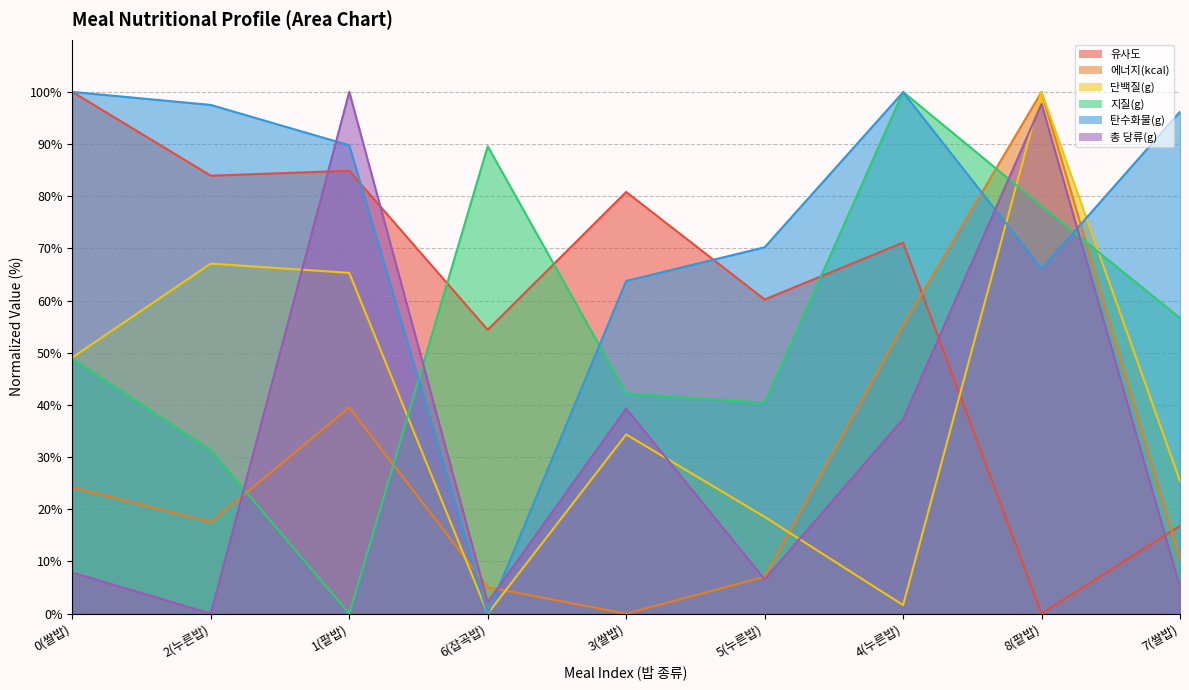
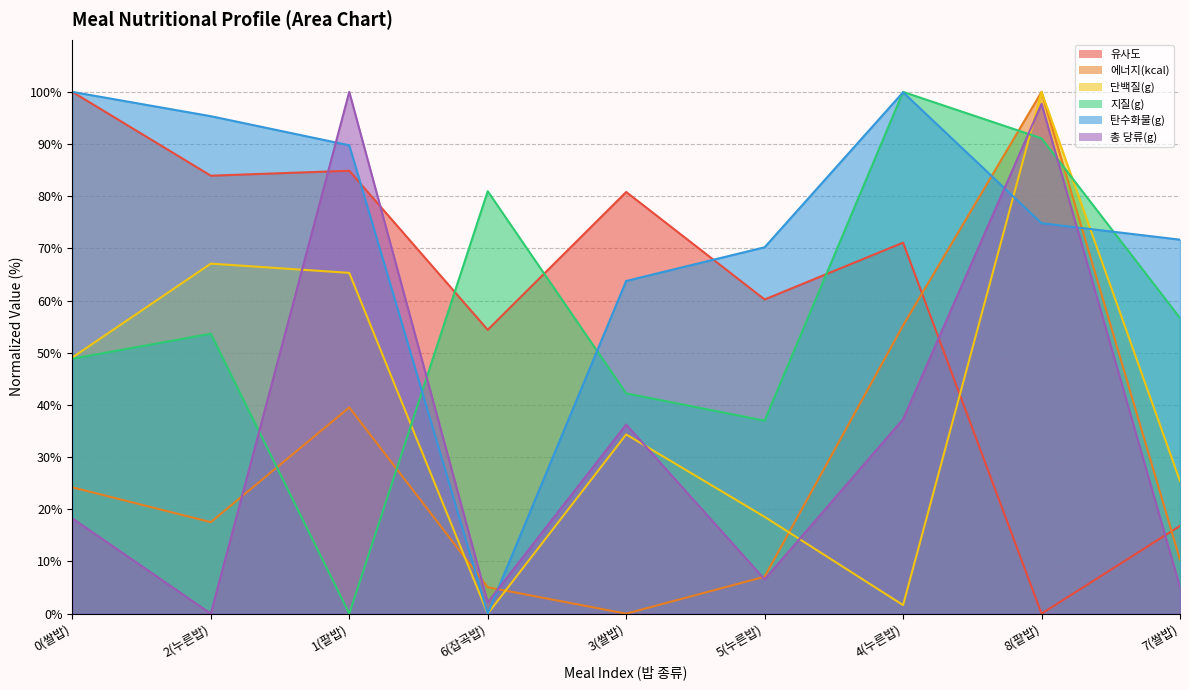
  {
    "단백질(g)": {
      "2(누른밥)": "67%",
      "1(팥밥)": "65%",
      "3(쌀밥)": "34%",
      "5(누른밥)": "19%",
      "4(누른밥)": "2%",
      "7(쌀밥)": "25%"
    },
    "지질(g)": {
-     "2(누른밥)": "31%",
+     "2(누른밥)": "54%",
      "1(팥밥)": "0%",
-     "6(잡곡밥)": "90%",
+     "6(잡곡밥)": "81%",
      "3(쌀밥)": "42%",
-     "5(누른밥)": "40%",
-     "8(팥밥)": "78%",
+     "5(누른밥)": "37%",
+     "8(팥밥)": "91%",
      "7(쌀밥)": "57%"
    },
    "탄수화물(g)": {
-     "2(누른밥)": "98%",
+     "2(누른밥)": "95%",
      "1(팥밥)": "90%",
      "3(쌀밥)": "64%",
      "5(누른밥)": "70%",
-     "8(팥밥)": "66%",
-     "7(쌀밥)": "96%"
+     "8(팥밥)": "75%",
+     "7(쌀밥)": "72%"
    },
    "총 당류(g)": {
-     "0(쌀밥)": "8%",
+     "0(쌀밥)": "18%",
      "2(누른밥)": "0%",
      "1(팥밥)": "100%",
      "6(잡곡밥)": "2%",
-     "3(쌀밥)": "39%",
+     "3(쌀밥)": "36%",
      "5(누른밥)": "7%",
      "4(누른밥)": "37%",
      "8(팥밥)": "98%",
      "7(쌀밥)": "5%"
    }
  }
